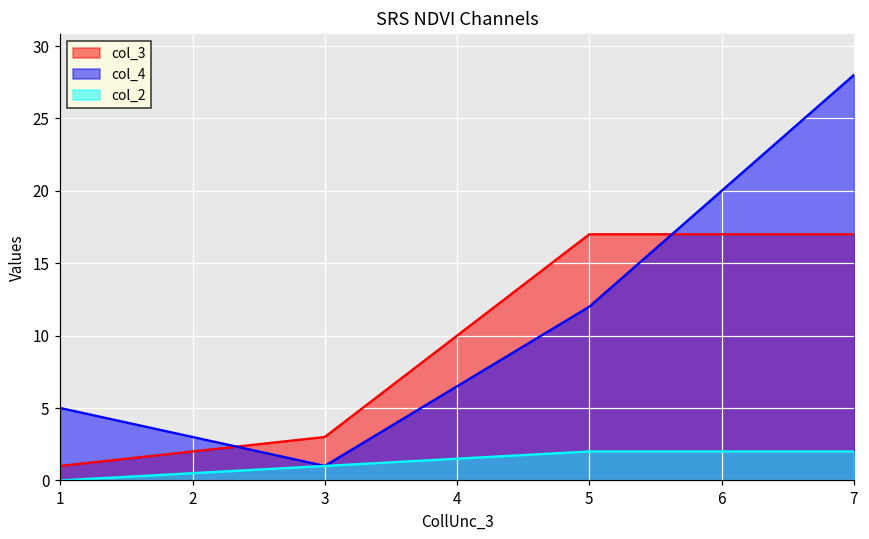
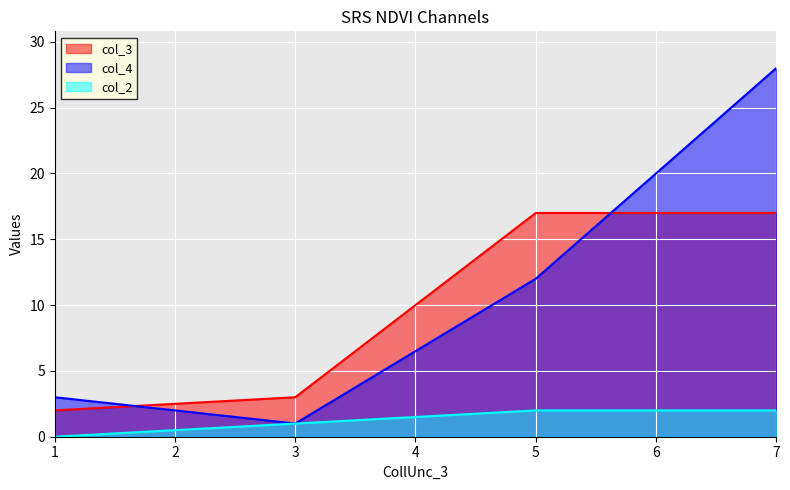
  {
    "col_3": {
-     "1": 1,
+     "1": 2,
      "3": 3,
      "5": 17,
      "7": 17
    },
    "col_4": {
-     "1": 5,
+     "1": 3,
      "5": 12,
      "7": 28
    },
    "col_2": {
      "1": 0,
      "5": 2,
      "7": 2
    }
  }
